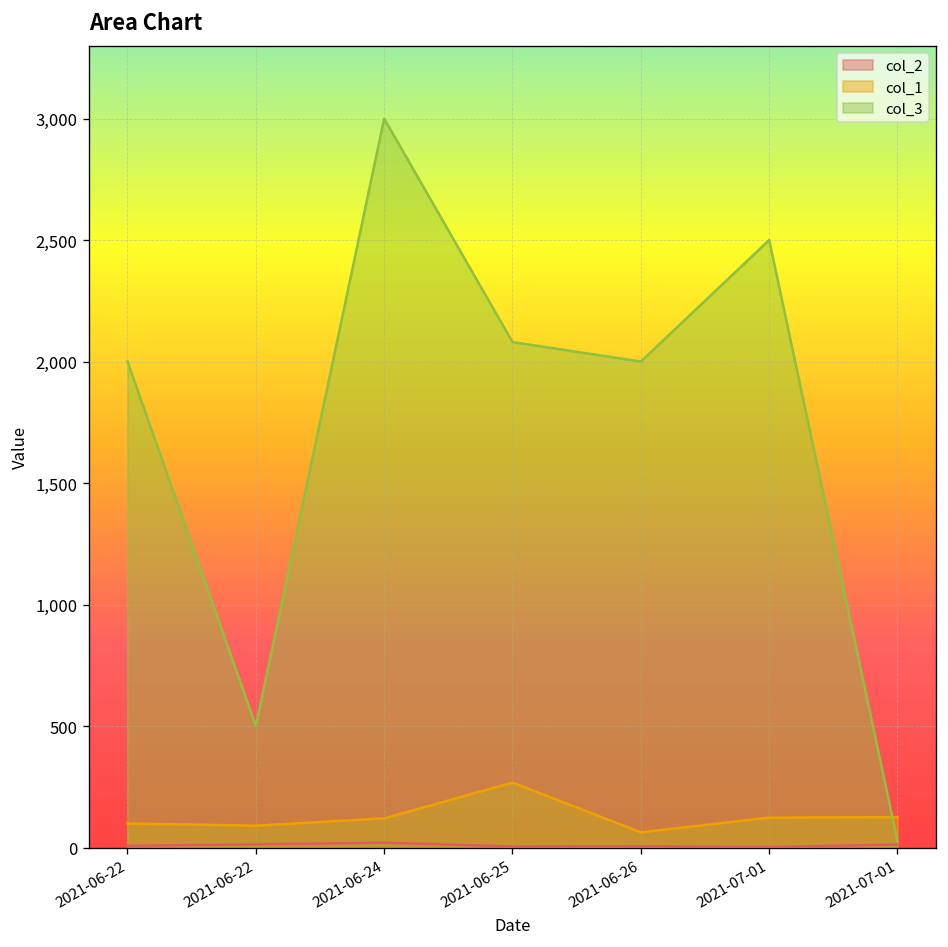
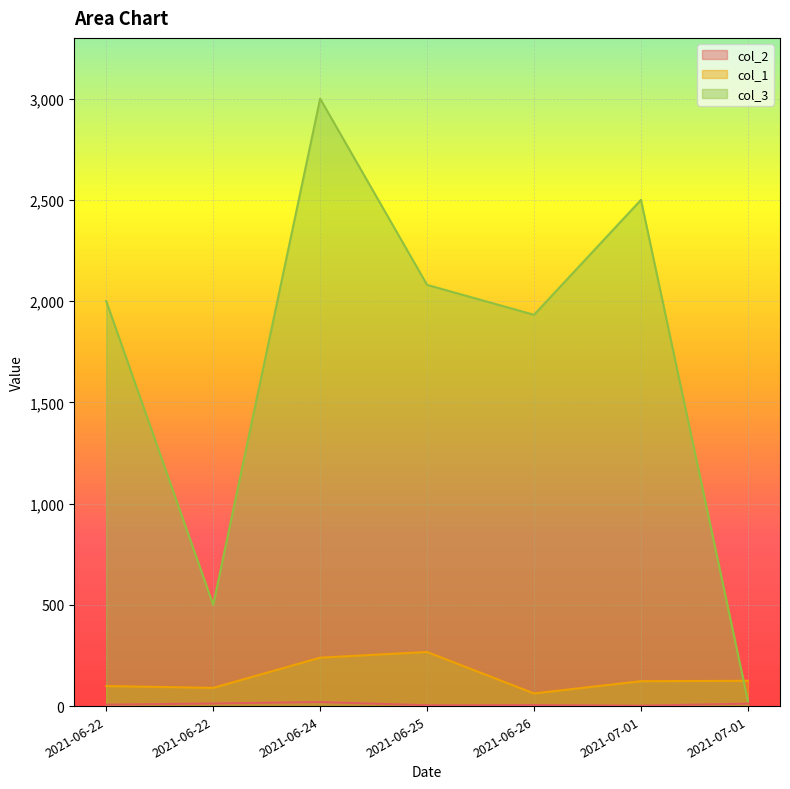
  {
    "col_2": {
      "2021-06-24": "20",
      "2021-06-25": "0",
      "2021-06-26": "10"
    },
    "col_1": {
-     "2021-06-24": "120",
+     "2021-06-24": "240",
      "2021-06-25": "270",
      "2021-06-26": "60"
    },
    "col_3": {
      "2021-06-24": "3,000",
      "2021-06-25": "2,080",
-     "2021-06-26": "2,000"
+     "2021-06-26": "1,930"
    }
  }
